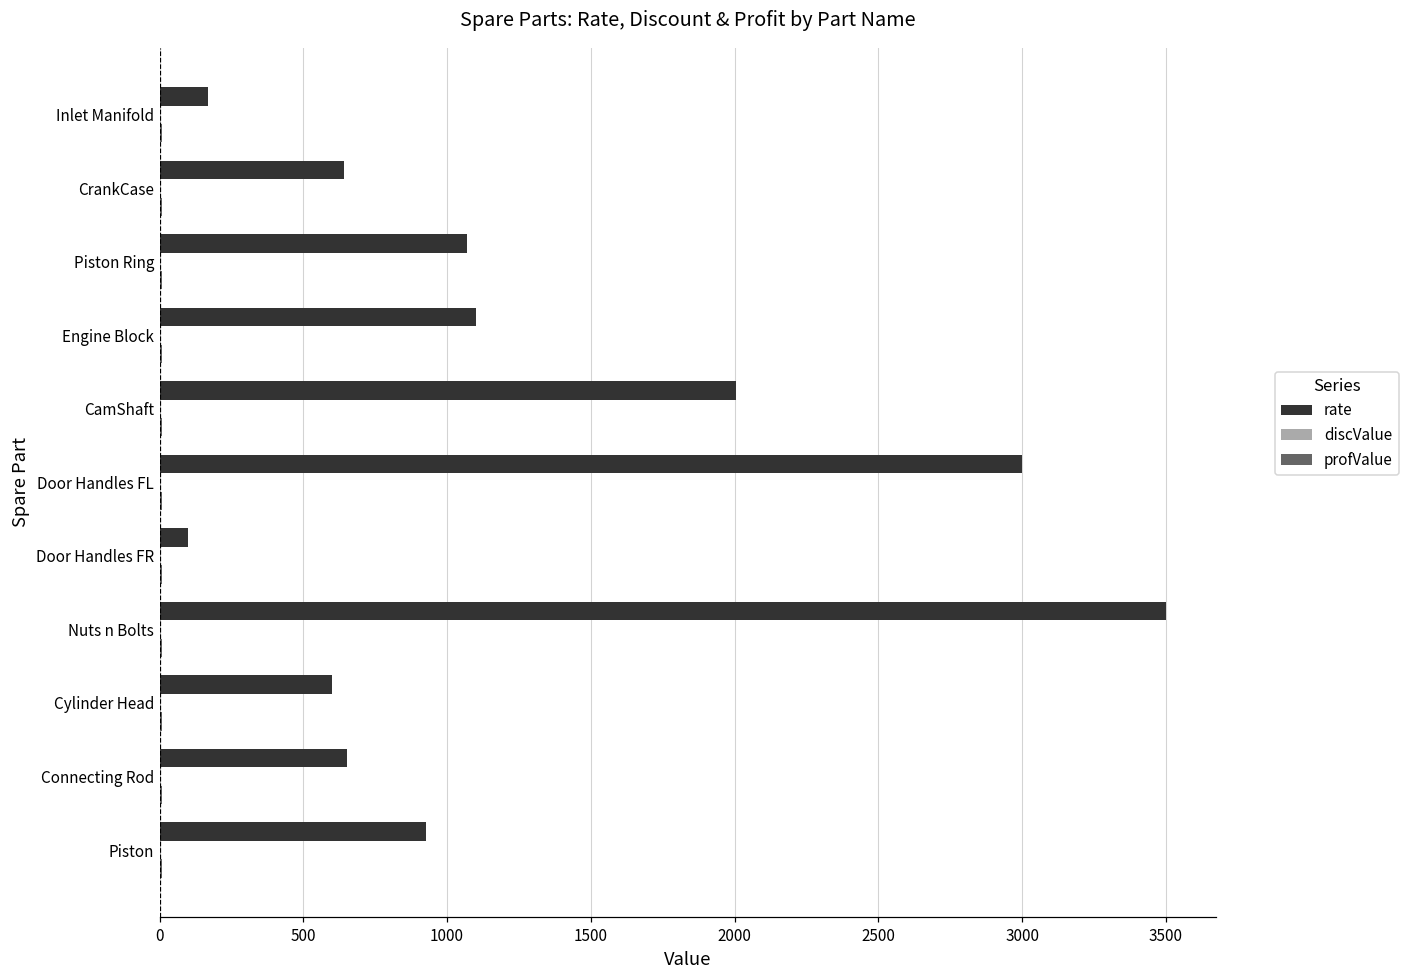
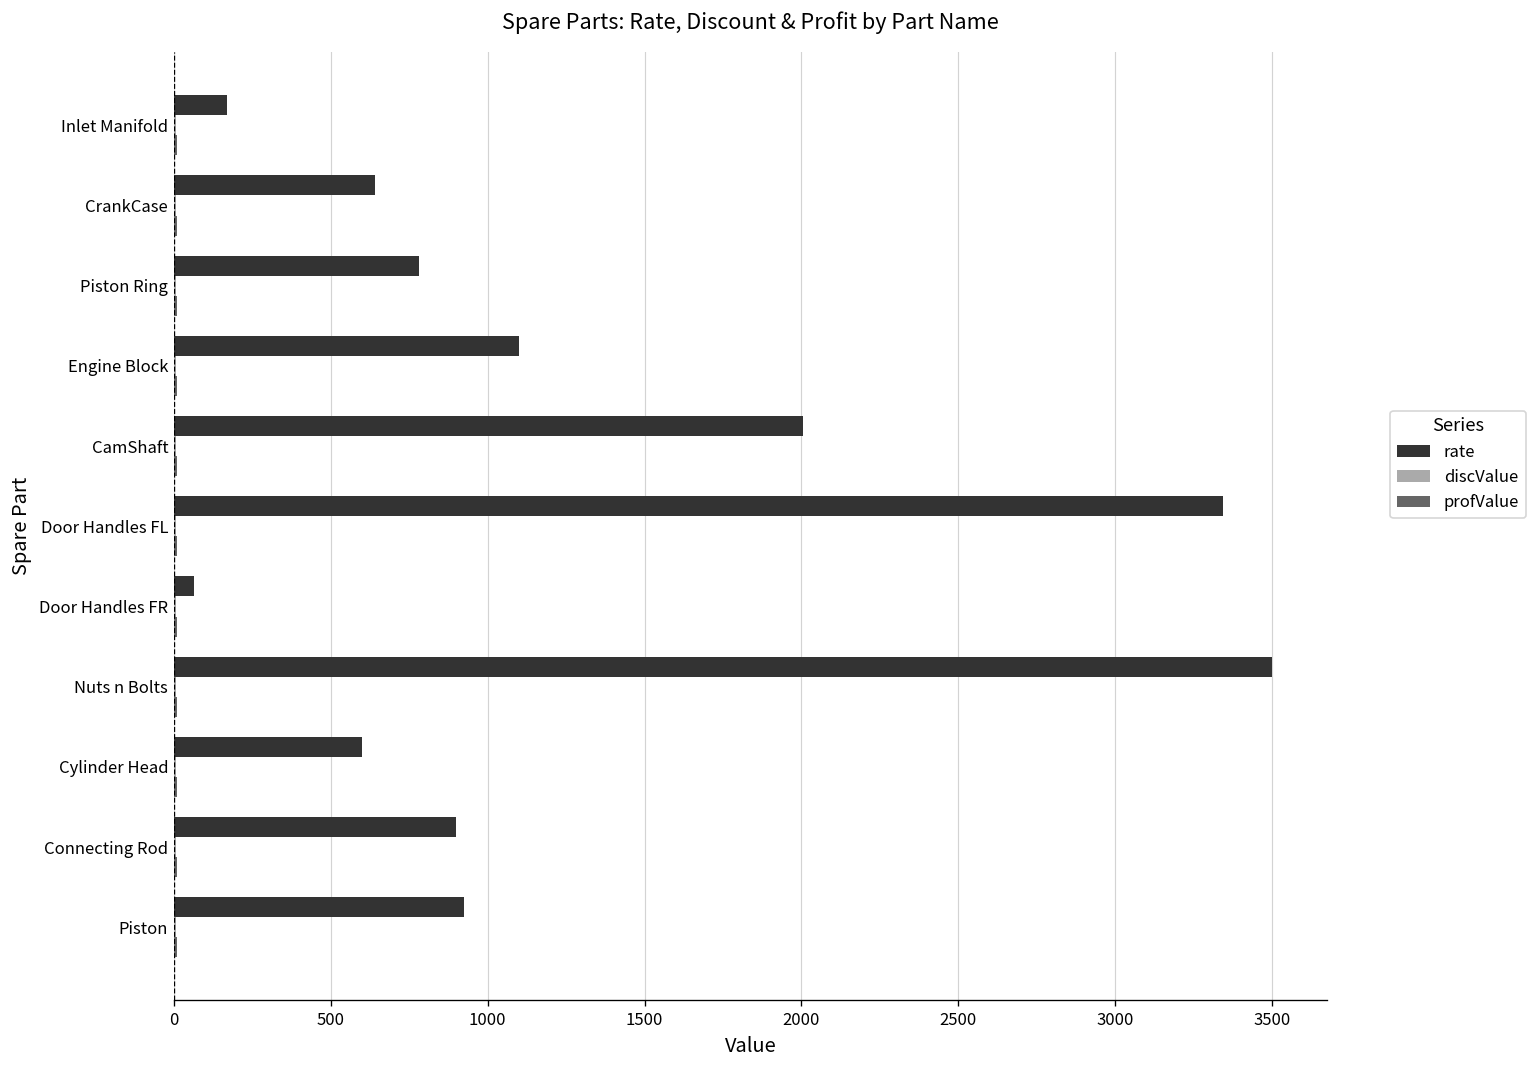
  {
    "rate": {
      "Inlet Manifold": 170,
      "CrankCase": 640,
-     "Piston Ring": 1070,
+     "Piston Ring": 780,
      "Engine Block": 1100,
      "CamShaft": 2010,
-     "Door Handles FL": 3000,
-     "Door Handles FR": 100,
+     "Door Handles FL": 3340,
+     "Door Handles FR": 60,
      "Nuts n Bolts": 3500,
      "Cylinder Head": 600,
-     "Connecting Rod": 650,
+     "Connecting Rod": 900,
      "Piston": 930
    },
    "profValue": {
      "Inlet Manifold": 10,
      "CrankCase": 10,
      "Piston Ring": 10,
      "Engine Block": 10,
      "CamShaft": 10,
      "Door Handles FL": 10,
      "Door Handles FR": 10,
      "Nuts n Bolts": 10,
      "Cylinder Head": 10,
      "Connecting Rod": 10,
      "Piston": 10
    }
  }
